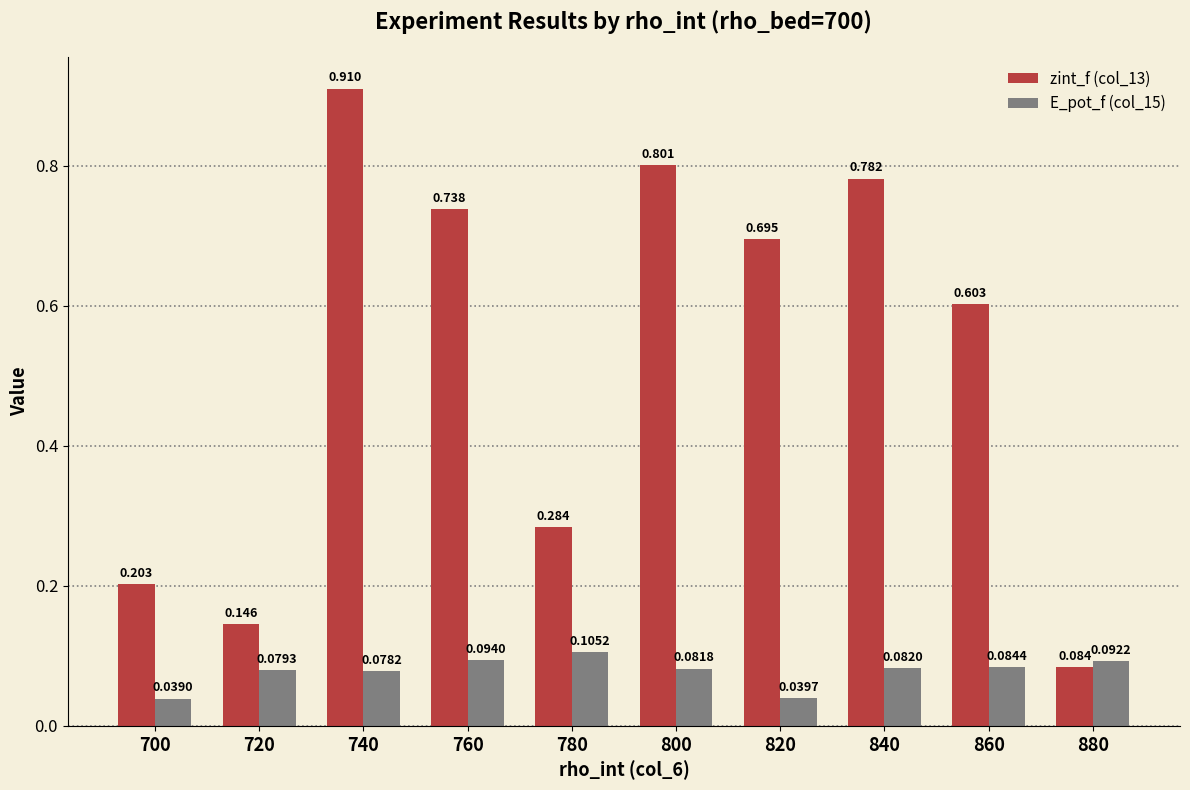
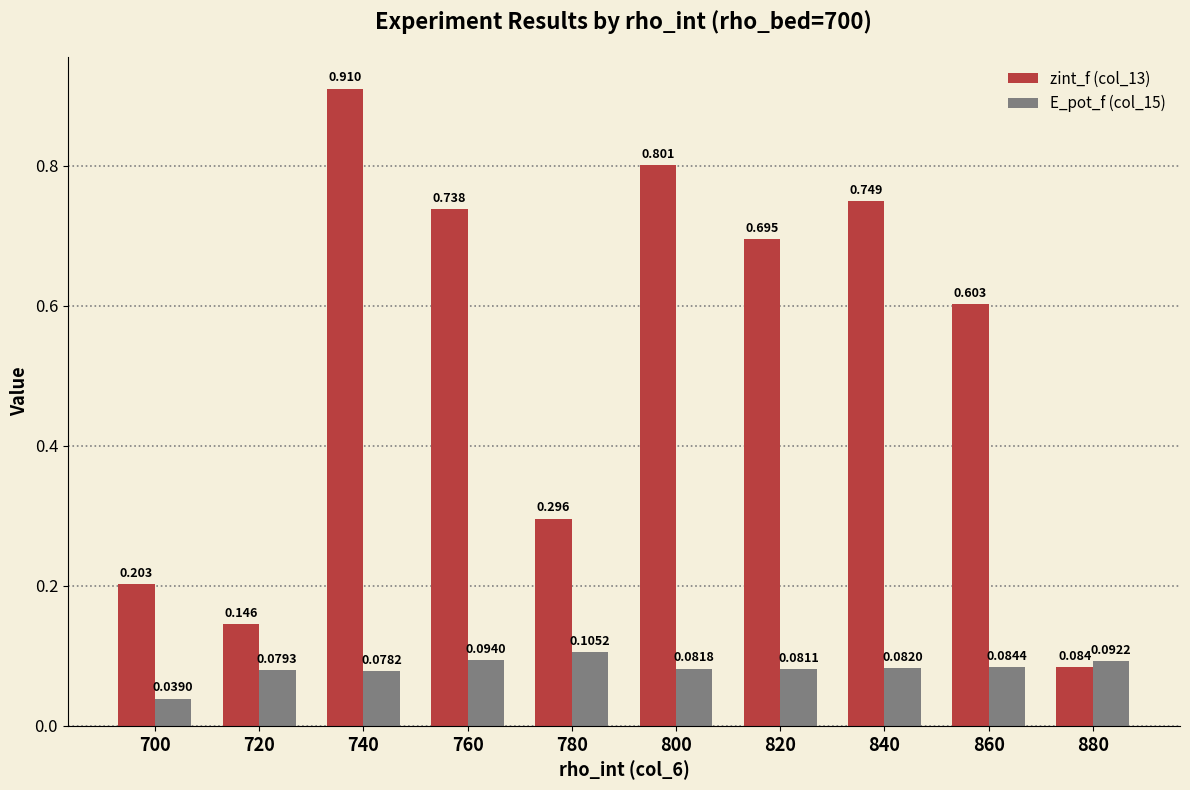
  {
    "zint_f (col_13)": {
      "700": 0.203,
      "720": 0.146,
      "740": 0.910,
      "760": 0.738,
-     "780": 0.284,
+     "780": 0.296,
      "800": 0.801,
      "820": 0.695,
-     "840": 0.782,
+     "840": 0.749,
      "860": 0.603,
      "880": 0.084
    },
    "E_pot_f (col_15)": {
      "700": 0.0390,
      "720": 0.0793,
      "740": 0.0782,
      "760": 0.0940,
      "780": 0.1052,
      "800": 0.0818,
-     "820": 0.0397,
+     "820": 0.0811,
      "840": 0.0820,
      "860": 0.0844,
      "880": 0.0922
    }
  }
